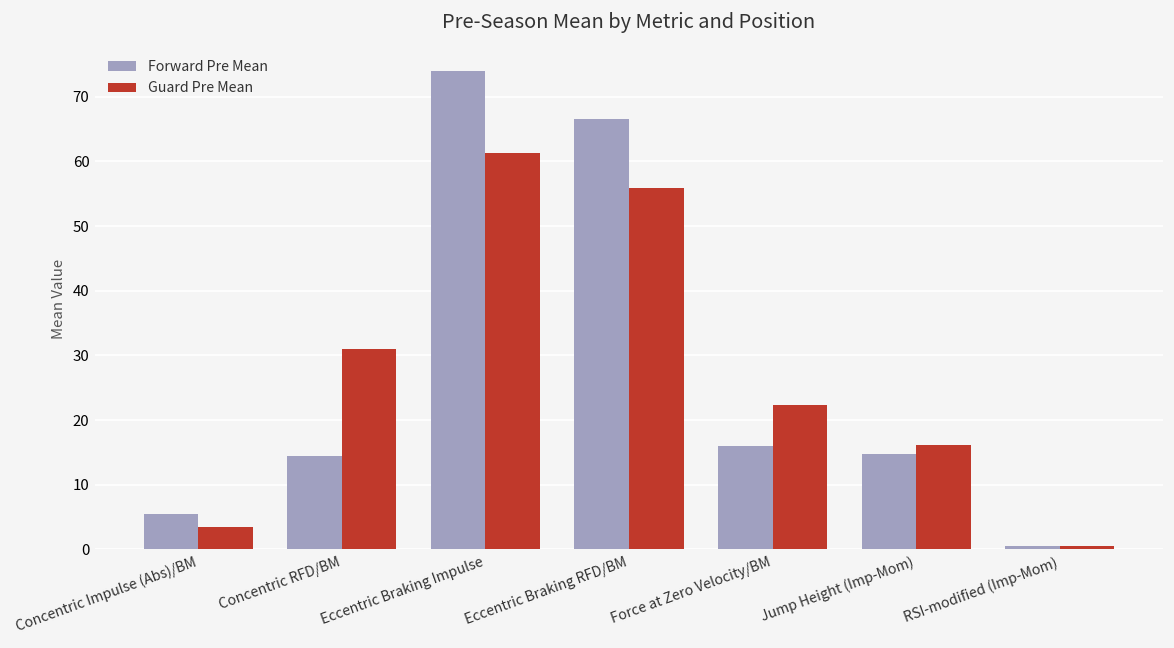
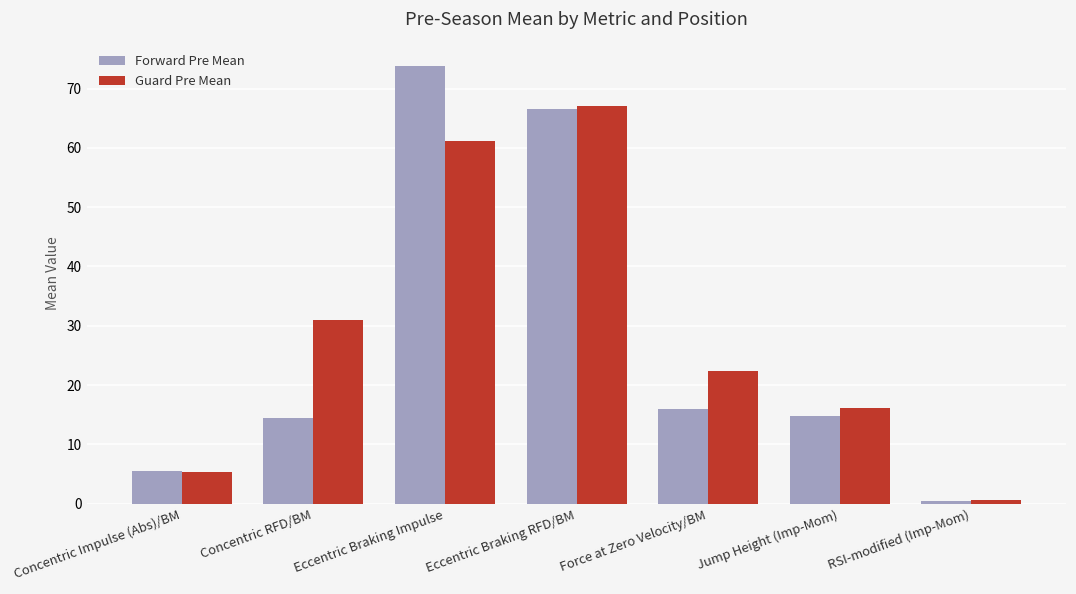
  {
    "Forward Pre Mean": {
      "Concentric Impulse (Abs)/BM": 6,
      "Concentric RFD/BM": 14,
      "Eccentric Braking Impulse": 74,
      "Eccentric Braking RFD/BM": 67,
      "Force at Zero Velocity/BM": 16,
      "Jump Height (Imp-Mom)": 15
    },
    "Guard Pre Mean": {
-     "Concentric Impulse (Abs)/BM": 3,
+     "Concentric Impulse (Abs)/BM": 5,
      "Concentric RFD/BM": 31,
      "Eccentric Braking Impulse": 61,
-     "Eccentric Braking RFD/BM": 56,
+     "Eccentric Braking RFD/BM": 67,
      "Force at Zero Velocity/BM": 22,
      "Jump Height (Imp-Mom)": 16,
      "RSI-modified (Imp-Mom)": 1
    }
  }
